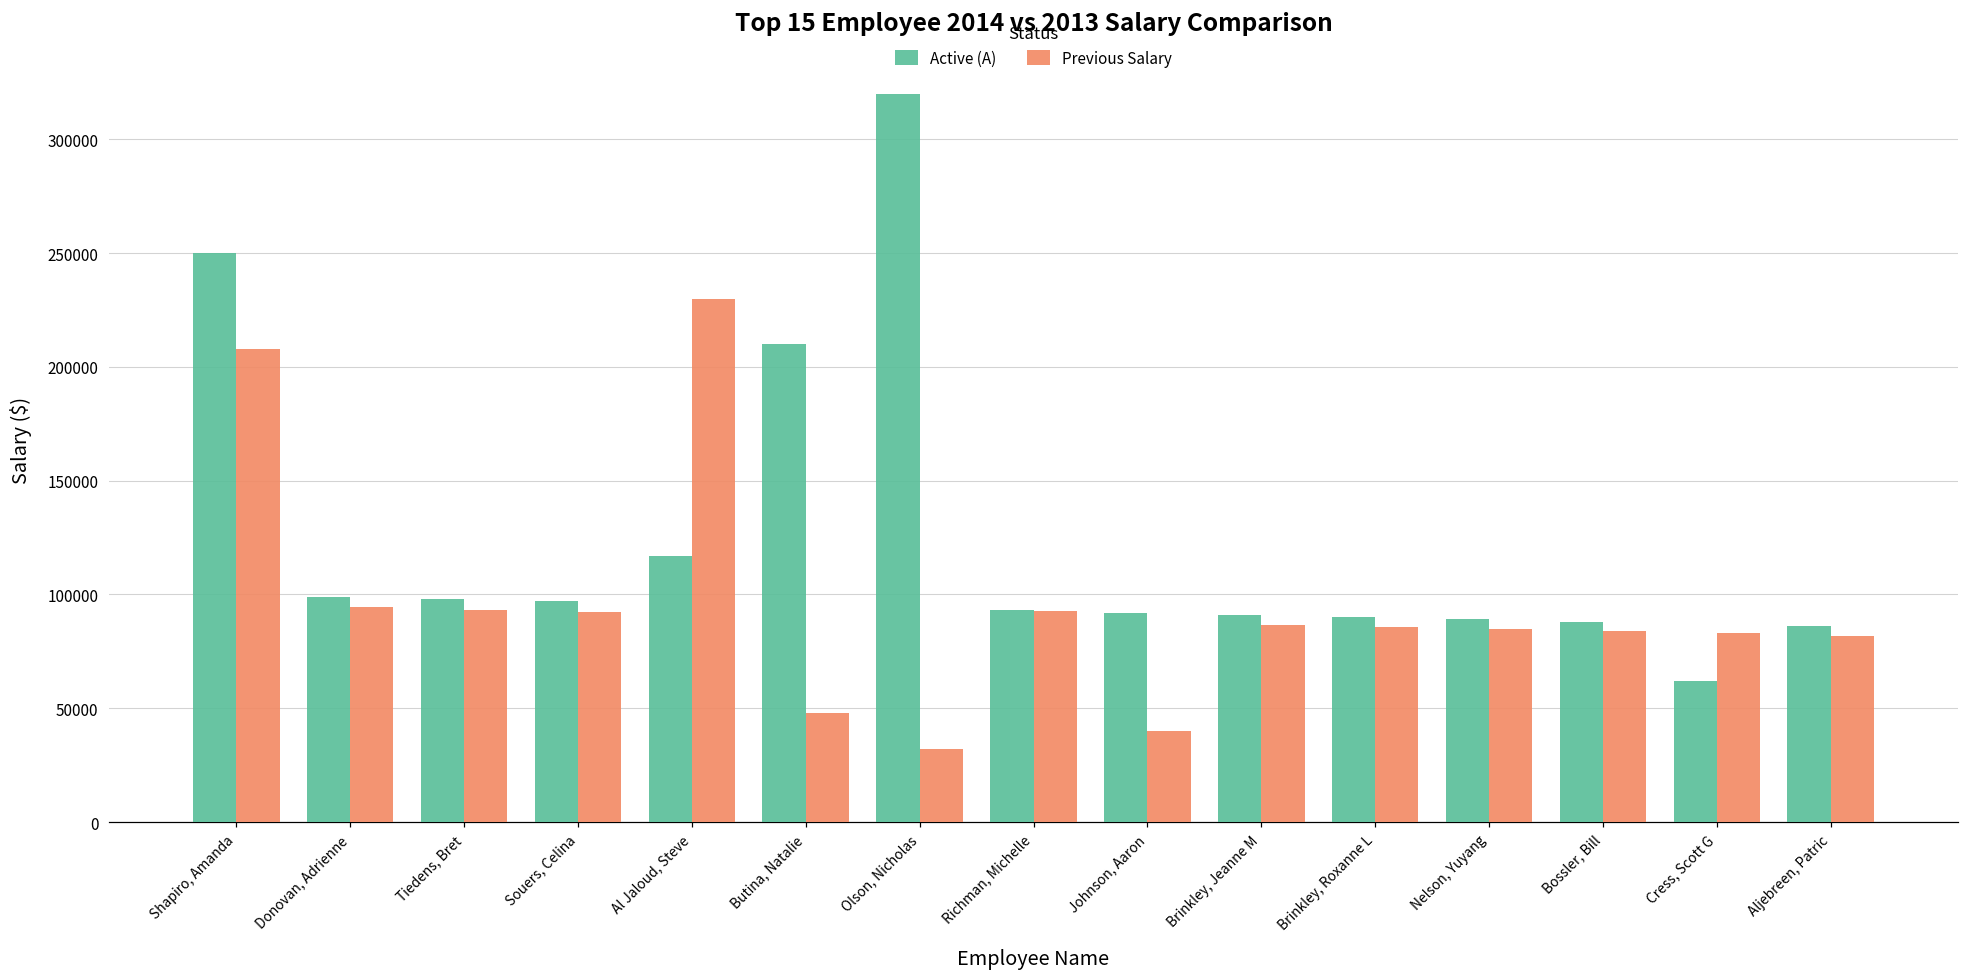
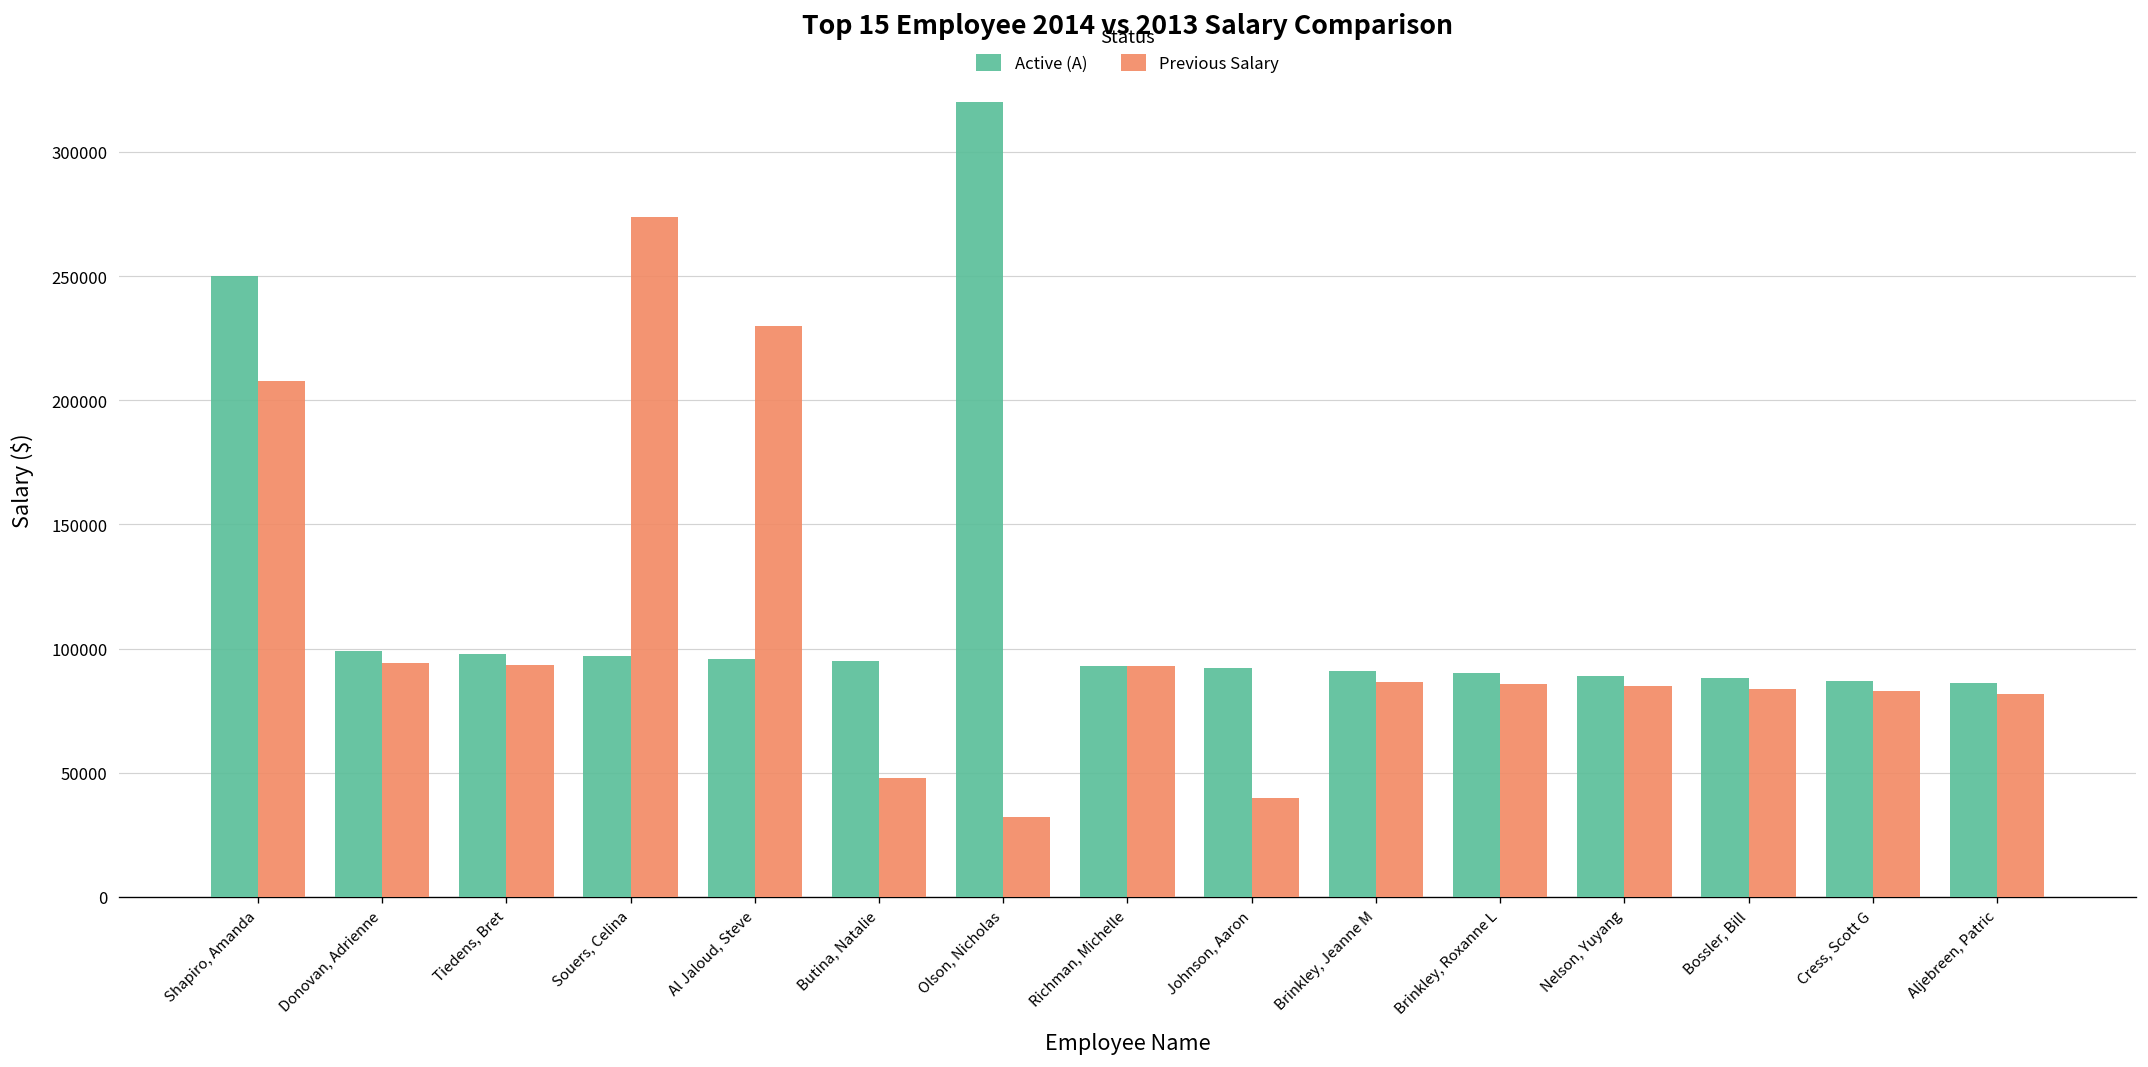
  {
    "Active (A)": {
      "Shapiro, Amanda": 250000,
      "Donovan, Adrienne": 99000,
      "Tiedens, Bret": 98000,
      "Souers, Celina": 97000,
-     "Al Jaloud, Steve": 117000,
-     "Butina, Natalie": 210000,
+     "Al Jaloud, Steve": 96000,
+     "Butina, Natalie": 95000,
      "Olson, Nicholas": 320000,
      "Richman, Michelle": 93000,
      "Johnson, Aaron": 92000,
      "Brinkley, Jeanne M": 91000,
      "Brinkley, Roxanne L": 90000,
      "Nelson, Yuyang": 89000,
      "Bossler, Bill": 88000,
-     "Cress, Scott G": 62000,
+     "Cress, Scott G": 87000,
      "Aljebreen, Patric": 86000
    },
    "Previous Salary": {
      "Shapiro, Amanda": 208000,
      "Donovan, Adrienne": 94000,
      "Tiedens, Bret": 93000,
-     "Souers, Celina": 92000,
+     "Souers, Celina": 274000,
      "Al Jaloud, Steve": 230000,
      "Butina, Natalie": 48000,
      "Olson, Nicholas": 32000,
      "Richman, Michelle": 93000,
      "Johnson, Aaron": 40000,
      "Brinkley, Jeanne M": 87000,
      "Brinkley, Roxanne L": 86000,
      "Nelson, Yuyang": 85000,
      "Bossler, Bill": 84000,
      "Cress, Scott G": 83000,
      "Aljebreen, Patric": 82000
    }
  }
